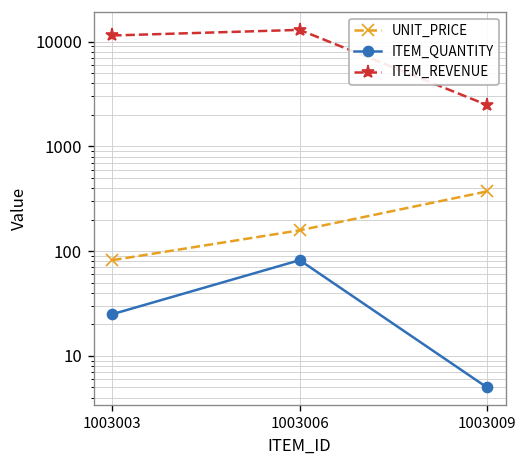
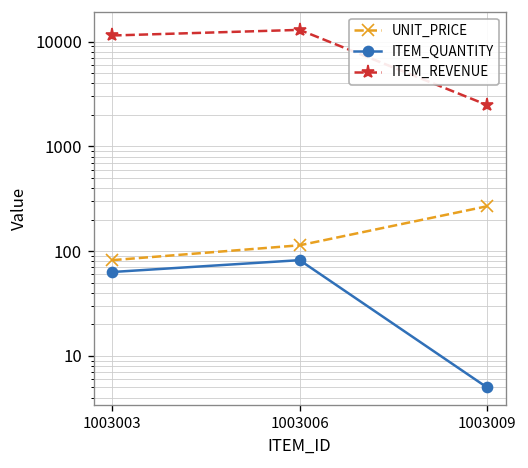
  {
    "UNIT_PRICE": {
      "1003003": 80,
-     "1003006": 160,
-     "1003009": 370
+     "1003006": 110,
+     "1003009": 270
    },
    "ITEM_QUANTITY": {
-     "1003003": 25,
+     "1003003": 60,
      "1003006": 80,
      "1003009": 5
    },
    "ITEM_REVENUE": {
      "1003003": 11000,
      "1003006": 13000,
      "1003009": 2500
    }
  }
